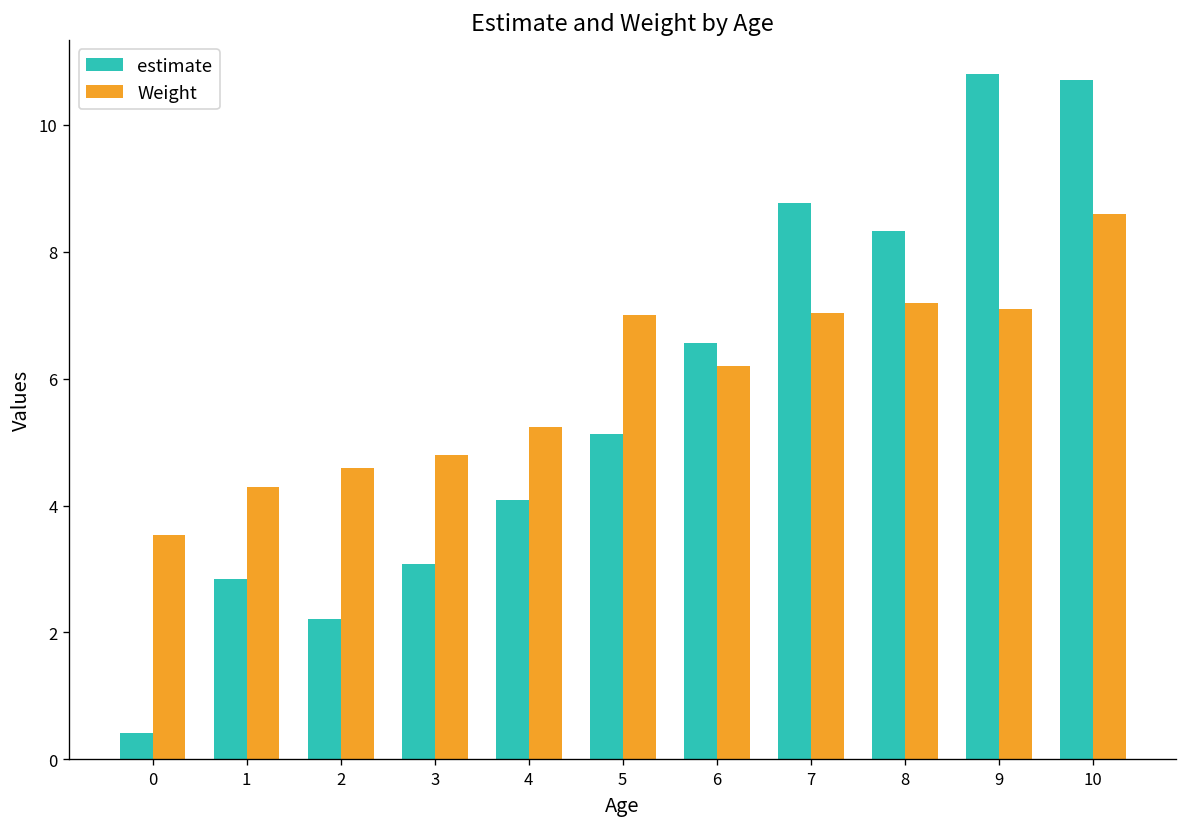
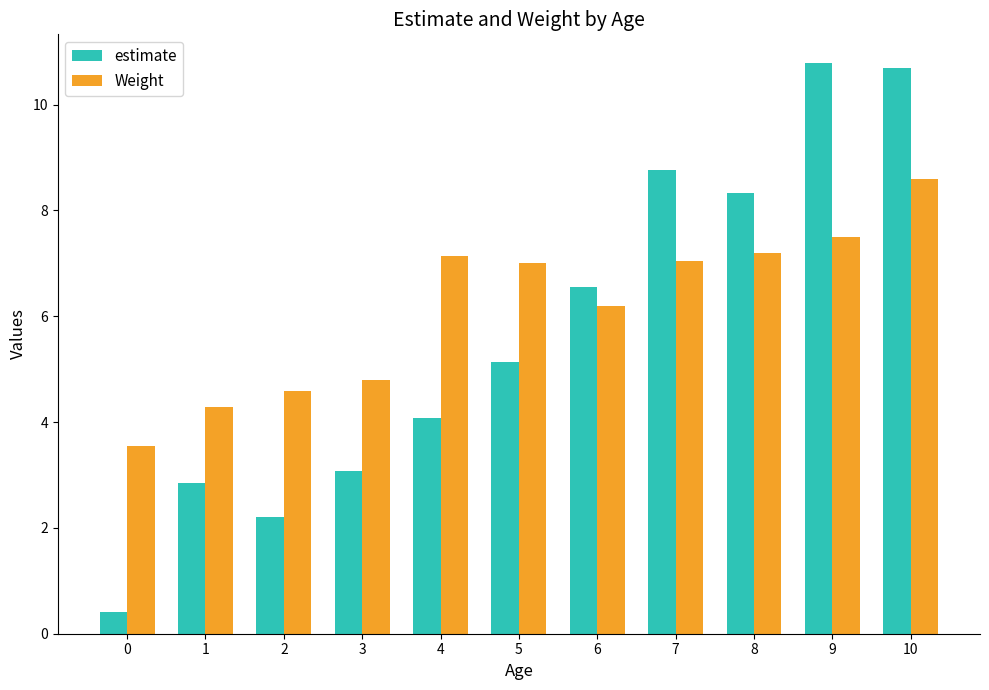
  {
    "estimate": {
      "0": 0.4,
      "1": 2.8,
      "2": 2.2,
      "3": 3.1,
      "4": 4.1,
      "5": 5.1,
      "6": 6.6,
      "7": 8.8,
      "8": 8.3,
      "9": 10.8,
      "10": 10.7
    },
    "Weight": {
      "0": 3.5,
      "1": 4.3,
      "2": 4.6,
      "3": 4.8,
-     "4": 5.2,
+     "4": 7.1,
      "5": 7.0,
      "6": 6.2,
      "7": 7.0,
      "8": 7.2,
-     "9": 7.1,
+     "9": 7.5,
      "10": 8.6
    }
  }
